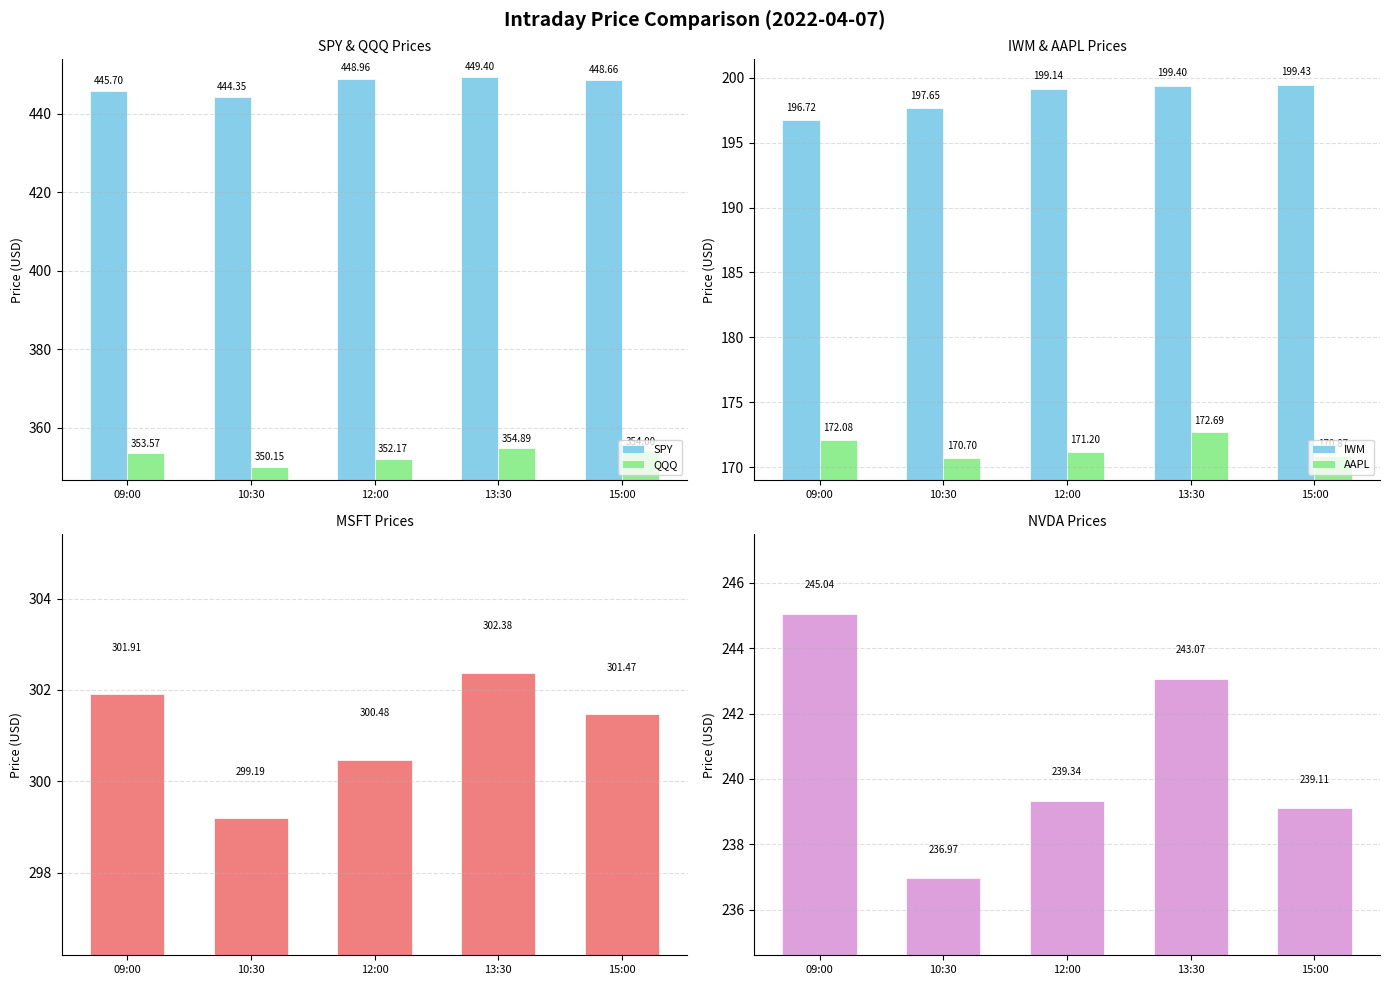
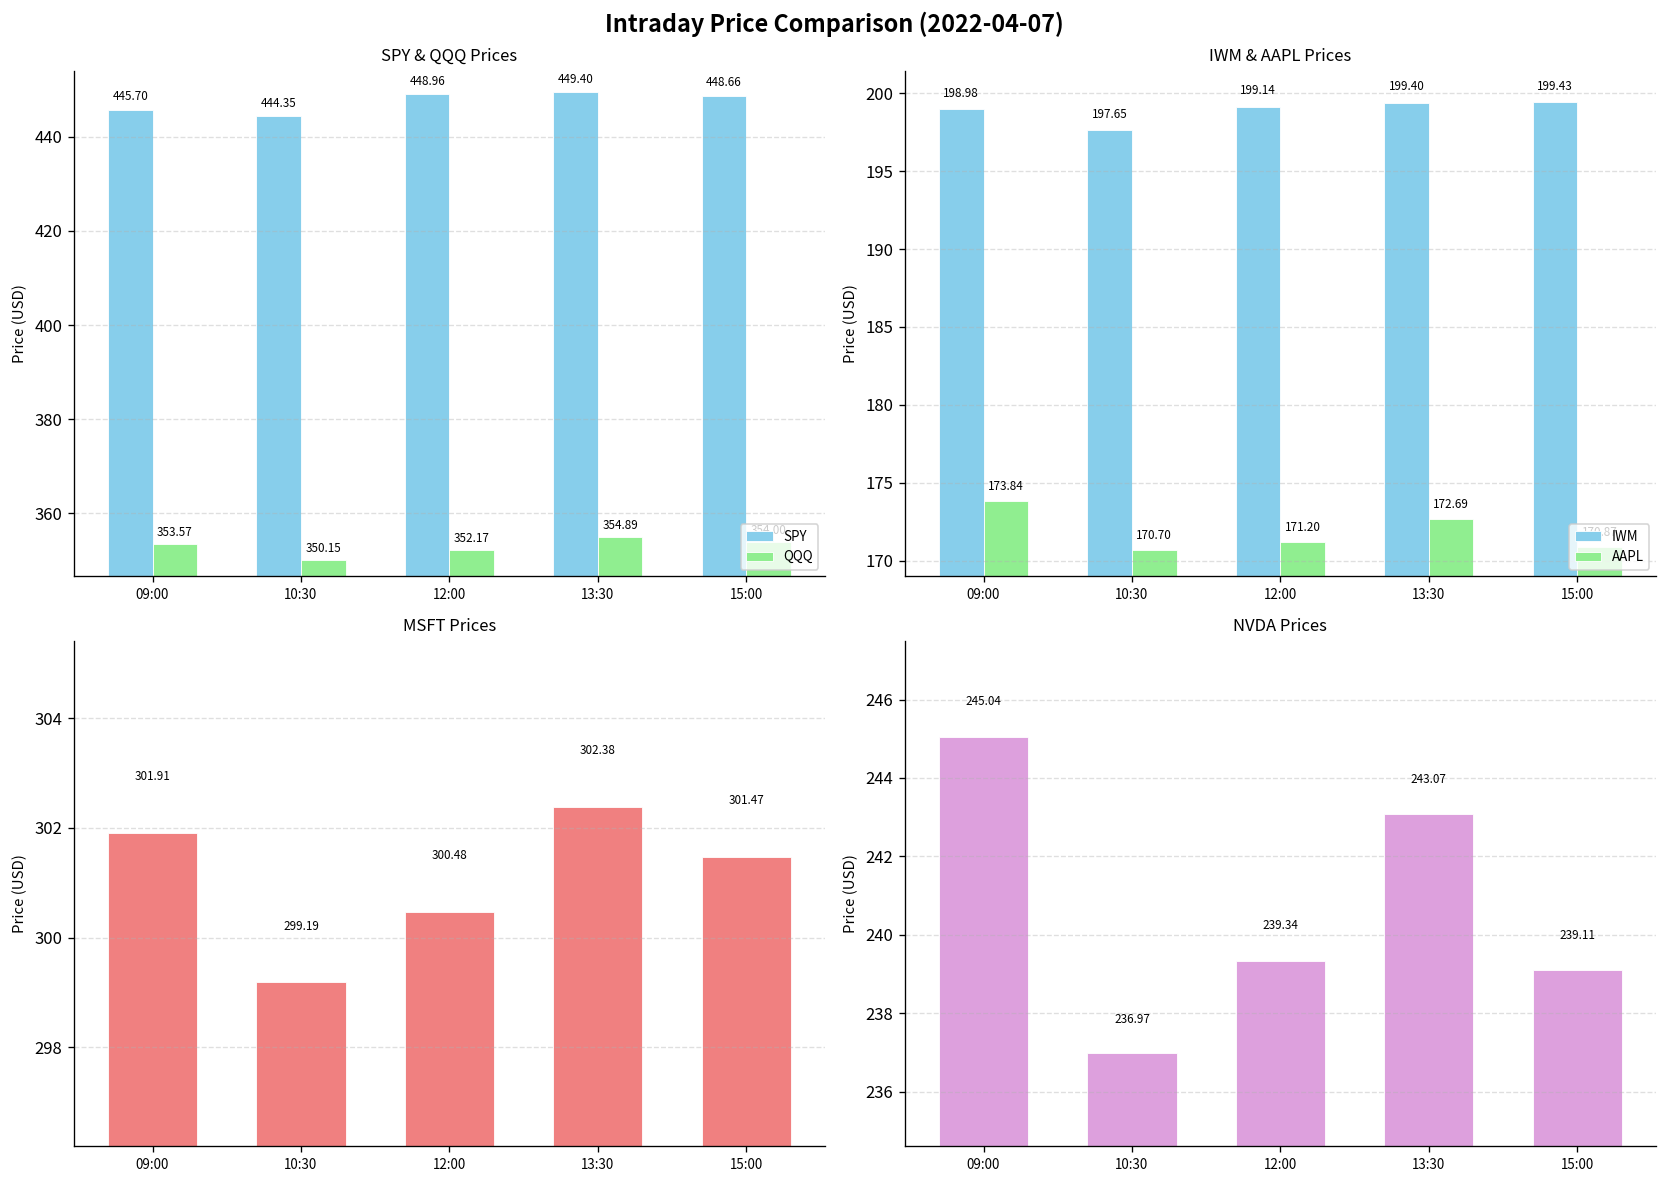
  {
    "SPY & QQQ Prices": {
      "SPY": {
        "09:00": 445.70,
        "10:30": 444.35,
        "12:00": 448.96,
        "13:30": 449.40,
        "15:00": 448.66
      },
      "QQQ": {
        "09:00": 353.57,
        "10:30": 350.15,
        "12:00": 352.17,
        "13:30": 354.89
      }
    },
    "IWM & AAPL Prices": {
      "IWM": {
-       "09:00": 196.72,
+       "09:00": 198.98,
        "10:30": 197.65,
        "12:00": 199.14,
        "13:30": 199.40,
        "15:00": 199.43
      },
      "AAPL": {
-       "09:00": 172.08,
+       "09:00": 173.84,
        "10:30": 170.70,
        "12:00": 171.20,
        "13:30": 172.69
      }
    },
    "MSFT Prices": {
      "09:00": 301.9,
      "10:30": 299.2,
      "12:00": 300.5,
      "13:30": 302.4,
      "15:00": 301.5
    },
    "NVDA Prices": {
      "09:00": 245.04,
      "10:30": 236.97,
      "12:00": 239.34,
      "13:30": 243.07,
      "15:00": 239.11
    }
  }
